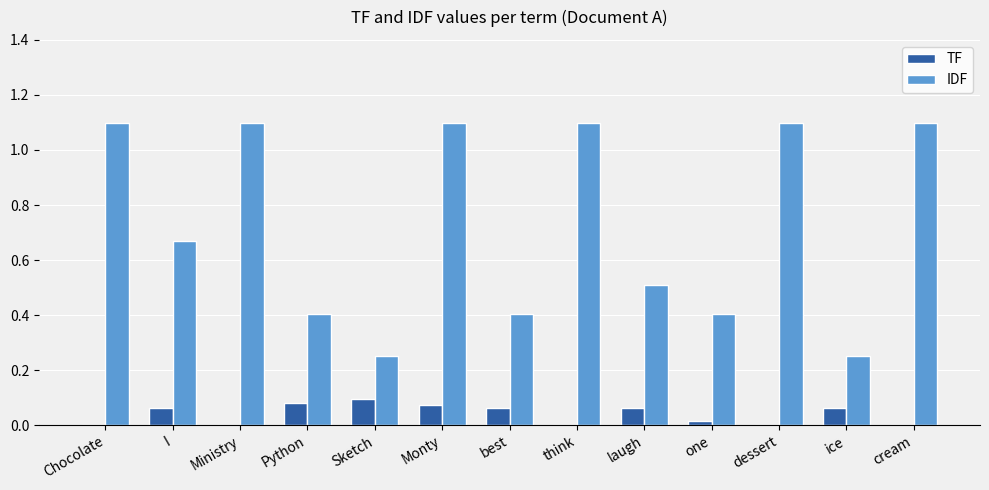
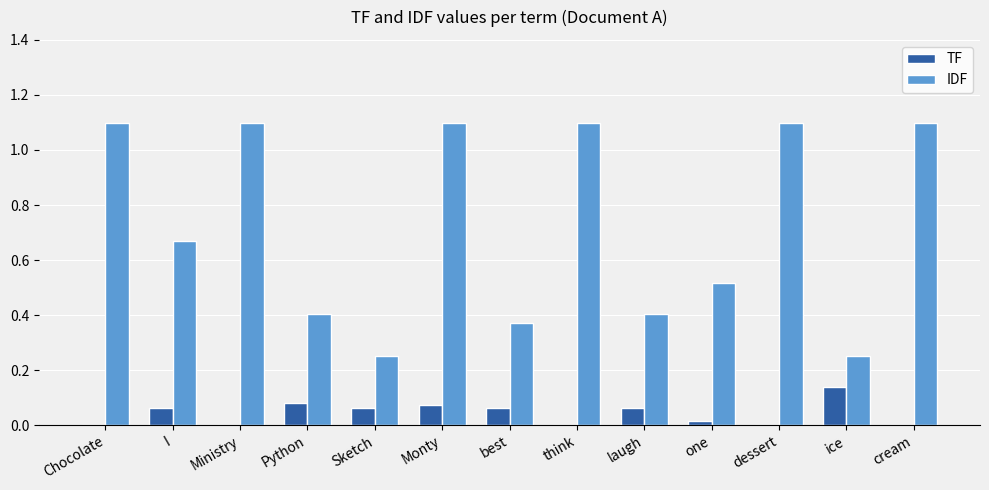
  {
    "TF": {
      "Chocolate": 0.00,
      "I": 0.06,
      "Ministry": 0.00,
      "Python": 0.08,
-     "Sketch": 0.09,
+     "Sketch": 0.06,
      "Monty": 0.07,
      "best": 0.06,
      "think": 0.00,
      "laugh": 0.06,
      "one": 0.02,
      "dessert": 0.00,
-     "ice": 0.06,
+     "ice": 0.14,
      "cream": 0.00
    },
    "IDF": {
      "Chocolate": 1.10,
      "I": 0.67,
      "Ministry": 1.10,
      "Python": 0.41,
      "Sketch": 0.25,
      "Monty": 1.10,
-     "best": 0.41,
+     "best": 0.37,
      "think": 1.10,
-     "laugh": 0.51,
-     "one": 0.41,
+     "laugh": 0.41,
+     "one": 0.52,
      "dessert": 1.10,
      "ice": 0.25,
      "cream": 1.10
    }
  }
